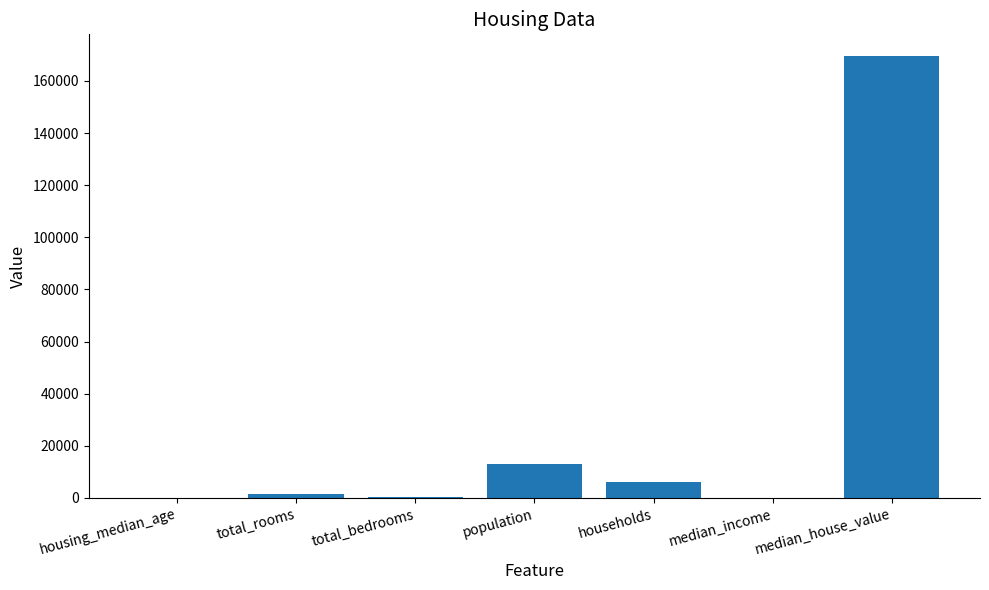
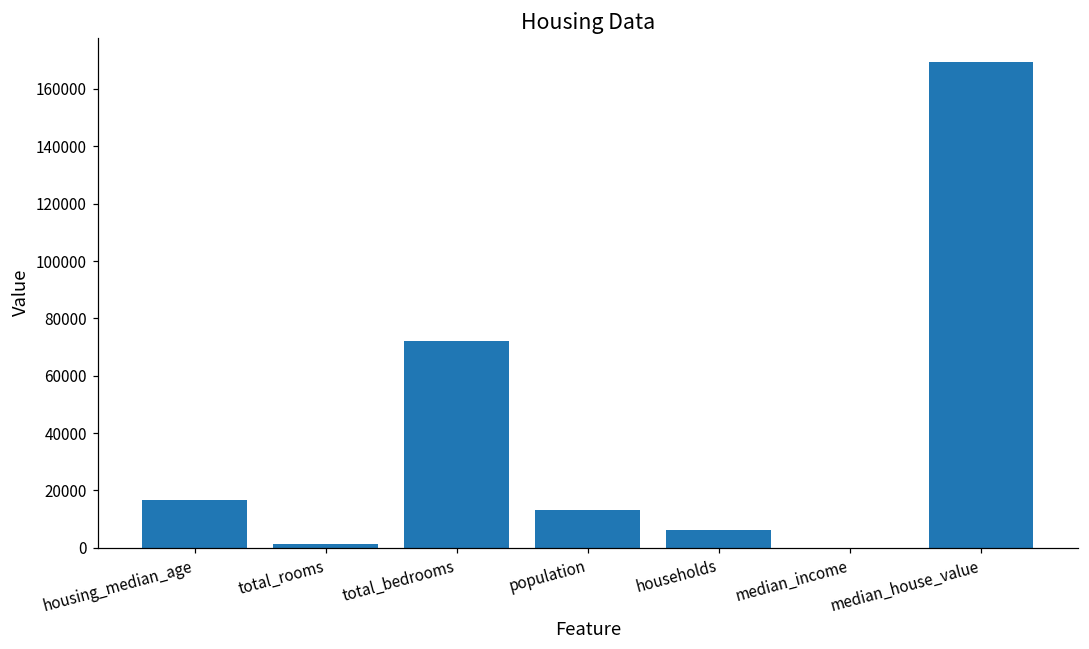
  {
-   "housing_median_age": 0,
+   "housing_median_age": 17000,
    "total_rooms": 1000,
-   "total_bedrooms": 0,
+   "total_bedrooms": 72000,
    "population": 13000,
    "households": 6000,
    "median_house_value": 169000
  }
